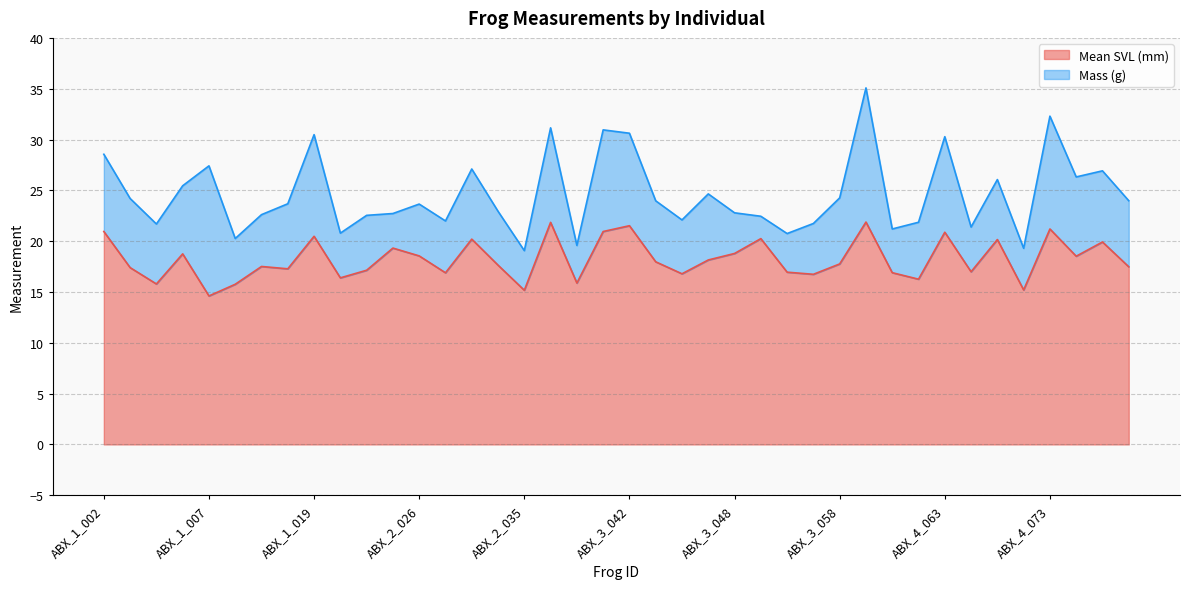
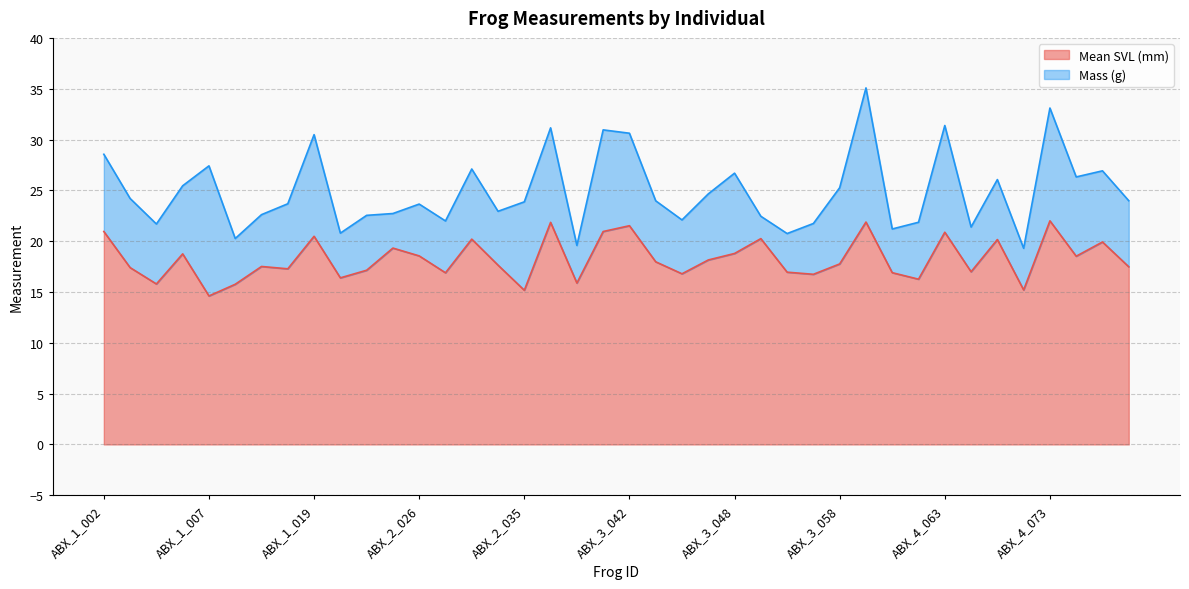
  {
    "Mean SVL (mm)": {
      "ABX_1_002": 21.0,
      "ABX_1_007": 14.6,
      "ABX_1_019": 20.5,
      "ABX_2_026": 18.6,
      "ABX_2_035": 15.2,
      "ABX_3_042": 21.5,
      "ABX_3_048": 18.8,
      "ABX_3_058": 17.8,
      "ABX_4_063": 20.9,
-     "ABX_4_073": 21.2
+     "ABX_4_073": 22.0
    },
    "Mass (g)": {
      "ABX_1_002": 7.6,
      "ABX_1_007": 12.8,
      "ABX_1_019": 10.0,
      "ABX_2_026": 5.1,
-     "ABX_2_035": 3.9,
+     "ABX_2_035": 8.7,
      "ABX_3_042": 9.1,
-     "ABX_3_048": 4.0,
-     "ABX_3_058": 6.5,
-     "ABX_4_063": 9.4,
+     "ABX_3_048": 7.9,
+     "ABX_3_058": 7.5,
+     "ABX_4_063": 10.5,
      "ABX_4_073": 11.1
    }
  }
